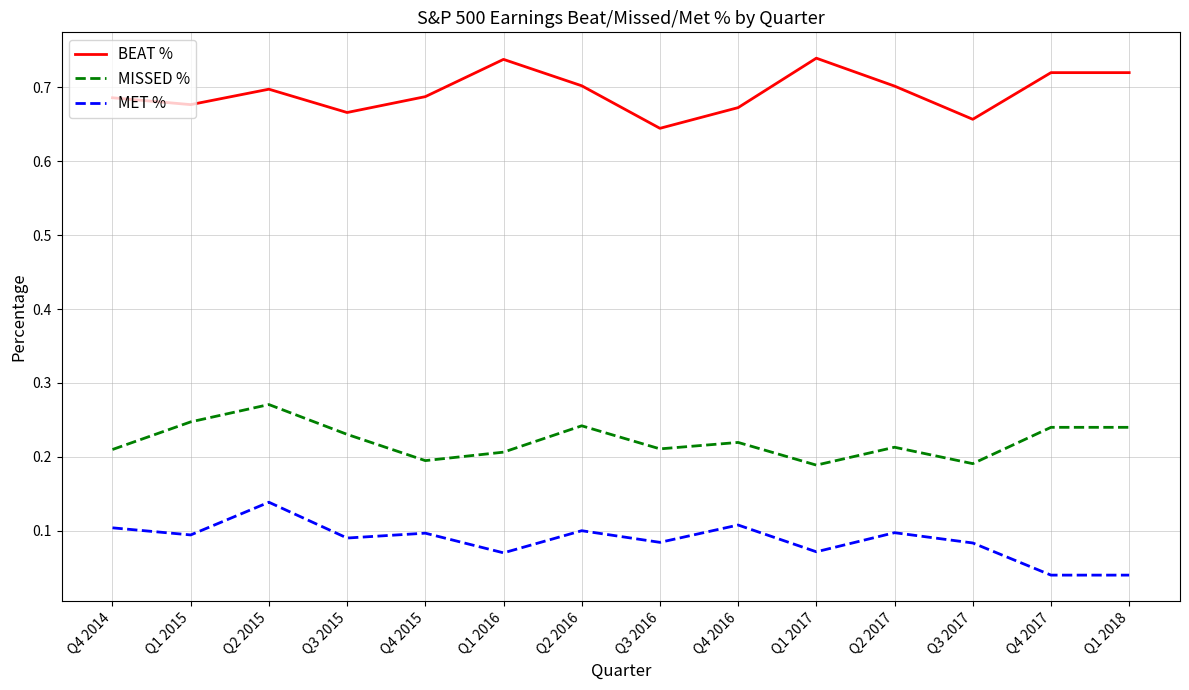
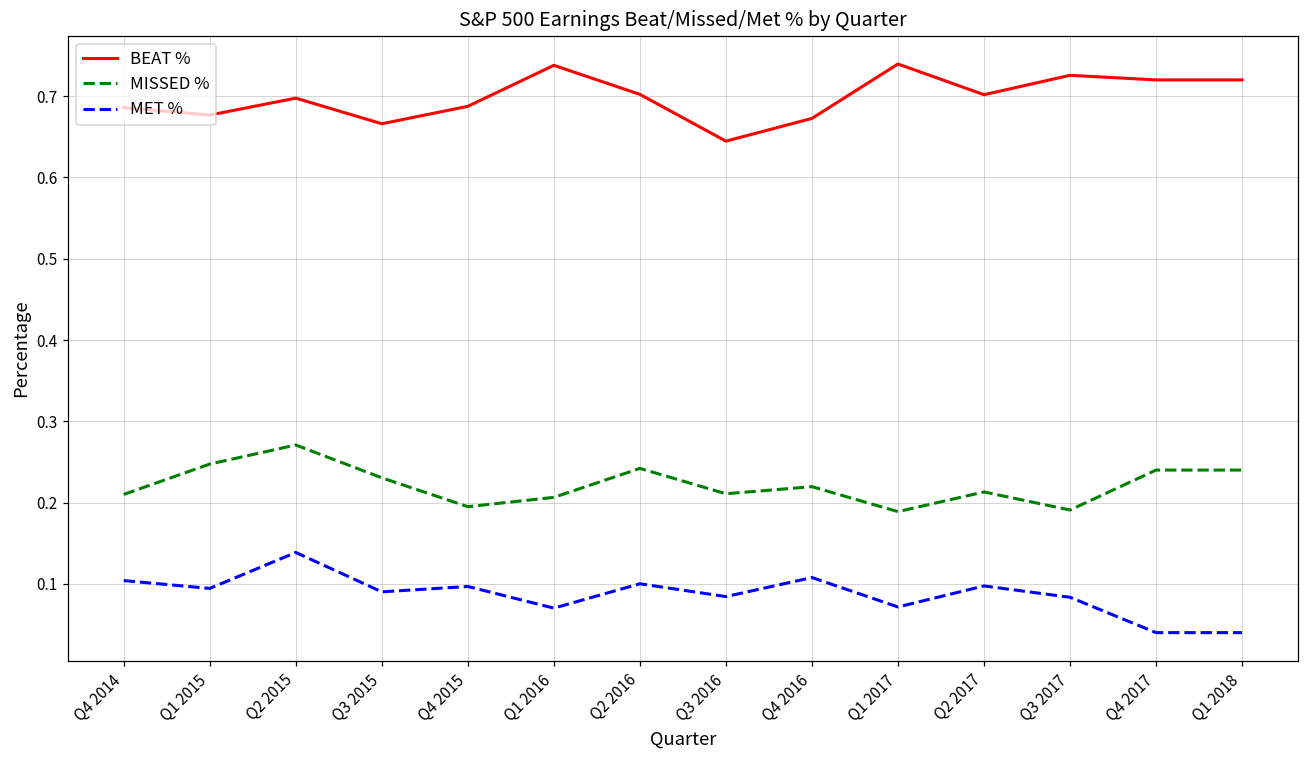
  {
    "BEAT %": {
      "Q2 2015": 0.70,
      "Q3 2015": 0.67,
      "Q4 2015": 0.69,
      "Q1 2016": 0.74,
      "Q2 2016": 0.70,
      "Q3 2016": 0.64,
      "Q4 2016": 0.67,
      "Q1 2017": 0.74,
      "Q2 2017": 0.70,
-     "Q3 2017": 0.66,
+     "Q3 2017": 0.73,
      "Q4 2017": 0.72,
      "Q1 2018": 0.72
    },
    "MISSED %": {
      "Q4 2014": 0.21,
      "Q1 2015": 0.25,
      "Q2 2015": 0.27,
      "Q3 2015": 0.23,
      "Q4 2015": 0.19,
      "Q1 2016": 0.21,
      "Q2 2016": 0.24,
      "Q3 2016": 0.21,
      "Q4 2016": 0.22,
      "Q1 2017": 0.19,
      "Q2 2017": 0.21,
      "Q3 2017": 0.19,
      "Q4 2017": 0.24,
      "Q1 2018": 0.24
    },
    "MET %": {
      "Q4 2014": 0.10,
      "Q1 2015": 0.09,
      "Q2 2015": 0.14,
      "Q3 2015": 0.09,
      "Q4 2015": 0.10,
      "Q1 2016": 0.07,
      "Q2 2016": 0.10,
      "Q3 2016": 0.08,
      "Q4 2016": 0.11,
      "Q1 2017": 0.07,
      "Q2 2017": 0.10,
      "Q3 2017": 0.08,
      "Q4 2017": 0.04,
      "Q1 2018": 0.04
    }
  }
